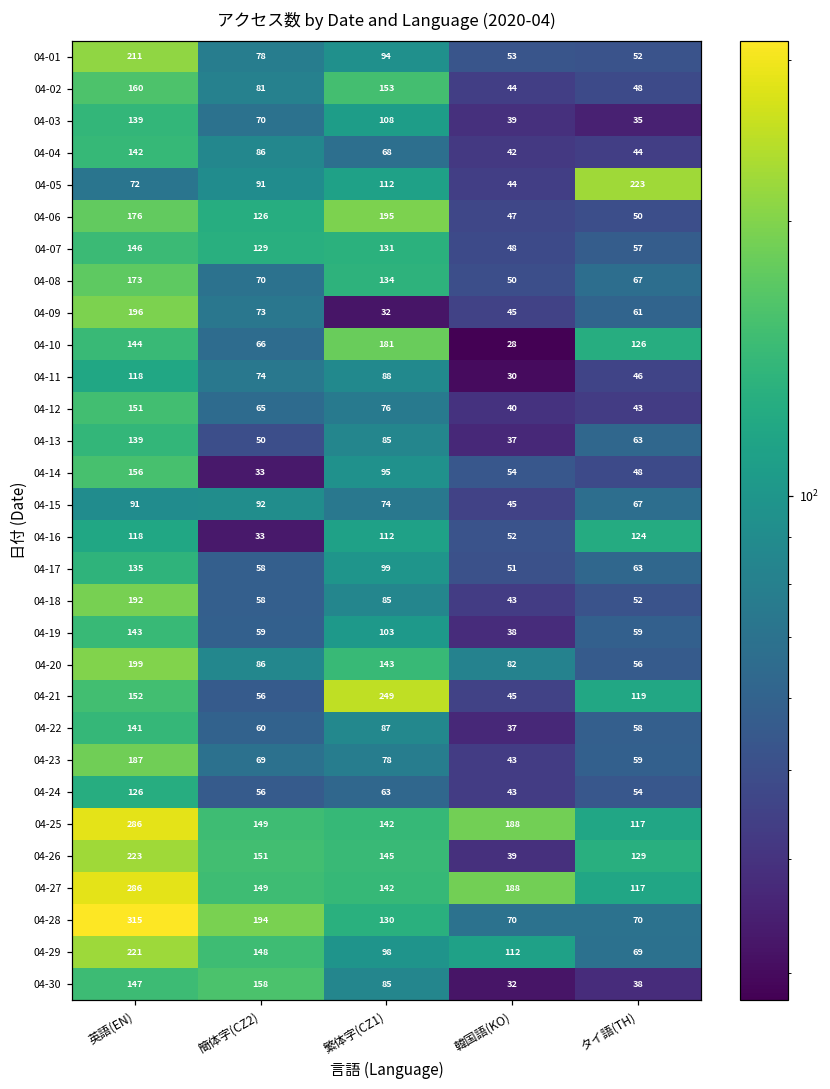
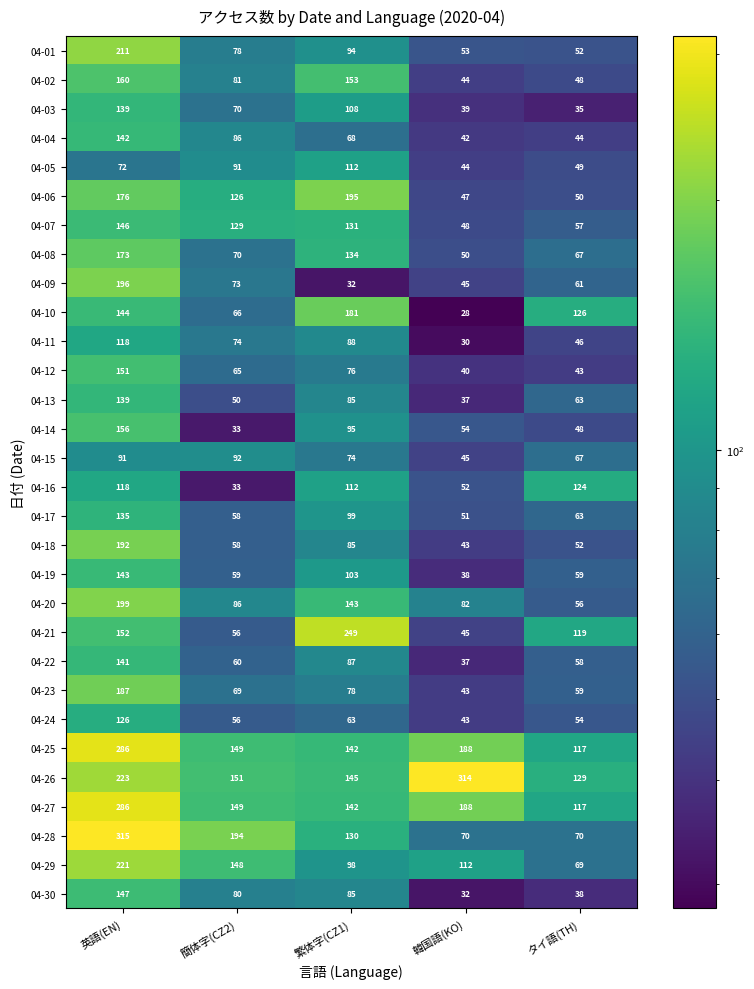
  {
    "04-01": {
      "英語(EN)": 211,
      "簡体字(CZ2)": 78,
      "繁体字(CZ1)": 94,
      "韓国語(KO)": 53,
      "タイ語(TH)": 52
    },
    "04-02": {
      "英語(EN)": 160,
      "簡体字(CZ2)": 81,
      "繁体字(CZ1)": 153,
      "韓国語(KO)": 44,
      "タイ語(TH)": 48
    },
    "04-03": {
      "英語(EN)": 139,
      "簡体字(CZ2)": 70,
      "繁体字(CZ1)": 108,
      "韓国語(KO)": 39,
      "タイ語(TH)": 35
    },
    "04-04": {
      "英語(EN)": 142,
      "簡体字(CZ2)": 86,
      "繁体字(CZ1)": 68,
      "韓国語(KO)": 42,
      "タイ語(TH)": 44
    },
    "04-05": {
      "英語(EN)": 72,
      "簡体字(CZ2)": 91,
      "繁体字(CZ1)": 112,
      "韓国語(KO)": 44,
-     "タイ語(TH)": 223
+     "タイ語(TH)": 49
    },
    "04-06": {
      "英語(EN)": 176,
      "簡体字(CZ2)": 126,
      "繁体字(CZ1)": 195,
      "韓国語(KO)": 47,
      "タイ語(TH)": 50
    },
    "04-07": {
      "英語(EN)": 146,
      "簡体字(CZ2)": 129,
      "繁体字(CZ1)": 131,
      "韓国語(KO)": 48,
      "タイ語(TH)": 57
    },
    "04-08": {
      "英語(EN)": 173,
      "簡体字(CZ2)": 70,
      "繁体字(CZ1)": 134,
      "韓国語(KO)": 50,
      "タイ語(TH)": 67
    },
    "04-09": {
      "英語(EN)": 196,
      "簡体字(CZ2)": 73,
      "繁体字(CZ1)": 32,
      "韓国語(KO)": 45,
      "タイ語(TH)": 61
    },
    "04-10": {
      "英語(EN)": 144,
      "簡体字(CZ2)": 66,
      "繁体字(CZ1)": 181,
      "韓国語(KO)": 28,
      "タイ語(TH)": 126
    },
    "04-11": {
      "英語(EN)": 118,
      "簡体字(CZ2)": 74,
      "繁体字(CZ1)": 88,
      "韓国語(KO)": 30,
      "タイ語(TH)": 46
    },
    "04-12": {
      "英語(EN)": 151,
      "簡体字(CZ2)": 65,
      "繁体字(CZ1)": 76,
      "韓国語(KO)": 40,
      "タイ語(TH)": 43
    },
    "04-13": {
      "英語(EN)": 139,
      "簡体字(CZ2)": 50,
      "繁体字(CZ1)": 85,
      "韓国語(KO)": 37,
      "タイ語(TH)": 63
    },
    "04-14": {
      "英語(EN)": 156,
      "簡体字(CZ2)": 33,
      "繁体字(CZ1)": 95,
      "韓国語(KO)": 54,
      "タイ語(TH)": 48
    },
    "04-15": {
      "英語(EN)": 91,
      "簡体字(CZ2)": 92,
      "繁体字(CZ1)": 74,
      "韓国語(KO)": 45,
      "タイ語(TH)": 67
    },
    "04-16": {
      "英語(EN)": 118,
      "簡体字(CZ2)": 33,
      "繁体字(CZ1)": 112,
      "韓国語(KO)": 52,
      "タイ語(TH)": 124
    },
    "04-17": {
      "英語(EN)": 135,
      "簡体字(CZ2)": 58,
      "繁体字(CZ1)": 99,
      "韓国語(KO)": 51,
      "タイ語(TH)": 63
    },
    "04-18": {
      "英語(EN)": 192,
      "簡体字(CZ2)": 58,
      "繁体字(CZ1)": 85,
      "韓国語(KO)": 43,
      "タイ語(TH)": 52
    },
    "04-19": {
      "英語(EN)": 143,
      "簡体字(CZ2)": 59,
      "繁体字(CZ1)": 103,
      "韓国語(KO)": 38,
      "タイ語(TH)": 59
    },
    "04-20": {
      "英語(EN)": 199,
      "簡体字(CZ2)": 86,
      "繁体字(CZ1)": 143,
      "韓国語(KO)": 82,
      "タイ語(TH)": 56
    },
    "04-21": {
      "英語(EN)": 152,
      "簡体字(CZ2)": 56,
      "繁体字(CZ1)": 249,
      "韓国語(KO)": 45,
      "タイ語(TH)": 119
    },
    "04-22": {
      "英語(EN)": 141,
      "簡体字(CZ2)": 60,
      "繁体字(CZ1)": 87,
      "韓国語(KO)": 37,
      "タイ語(TH)": 58
    },
    "04-23": {
      "英語(EN)": 187,
      "簡体字(CZ2)": 69,
      "繁体字(CZ1)": 78,
      "韓国語(KO)": 43,
      "タイ語(TH)": 59
    },
    "04-24": {
      "英語(EN)": 126,
      "簡体字(CZ2)": 56,
      "繁体字(CZ1)": 63,
      "韓国語(KO)": 43,
      "タイ語(TH)": 54
    },
    "04-25": {
      "英語(EN)": 286,
      "簡体字(CZ2)": 149,
      "繁体字(CZ1)": 142,
      "韓国語(KO)": 188,
      "タイ語(TH)": 117
    },
    "04-26": {
      "英語(EN)": 223,
      "簡体字(CZ2)": 151,
      "繁体字(CZ1)": 145,
-     "韓国語(KO)": 39,
+     "韓国語(KO)": 314,
      "タイ語(TH)": 129
    },
    "04-27": {
      "英語(EN)": 286,
      "簡体字(CZ2)": 149,
      "繁体字(CZ1)": 142,
      "韓国語(KO)": 188,
      "タイ語(TH)": 117
    },
    "04-28": {
      "英語(EN)": 315,
      "簡体字(CZ2)": 194,
      "繁体字(CZ1)": 130,
      "韓国語(KO)": 70,
      "タイ語(TH)": 70
    },
    "04-29": {
      "英語(EN)": 221,
      "簡体字(CZ2)": 148,
      "繁体字(CZ1)": 98,
      "韓国語(KO)": 112,
      "タイ語(TH)": 69
    },
    "04-30": {
      "英語(EN)": 147,
-     "簡体字(CZ2)": 158,
+     "簡体字(CZ2)": 80,
      "繁体字(CZ1)": 85,
      "韓国語(KO)": 32,
      "タイ語(TH)": 38
    }
  }
